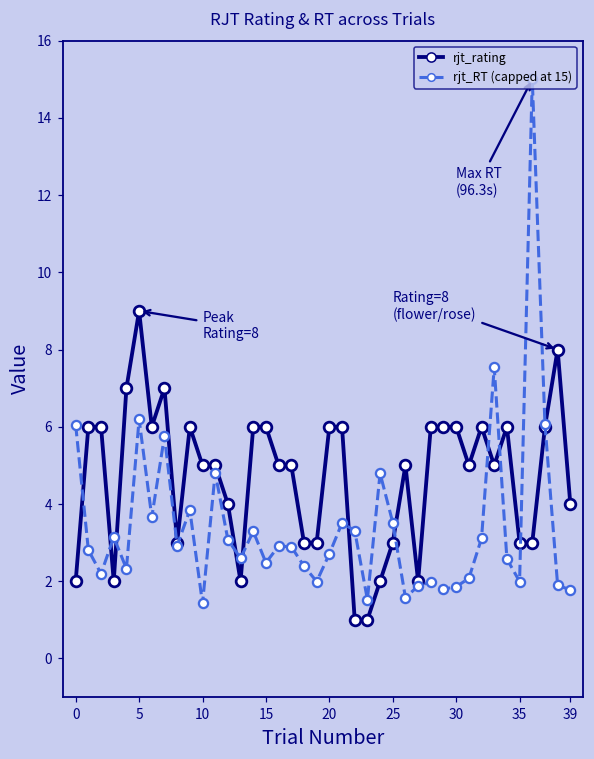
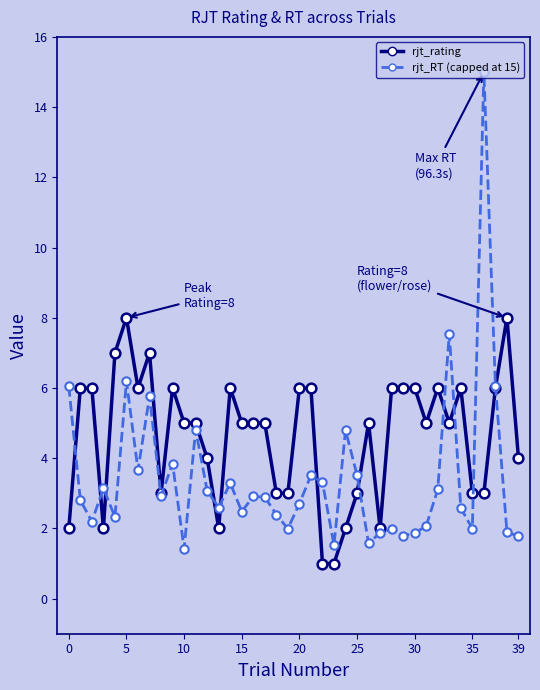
  {
    "rjt_rating": {
      "0": 2,
-     "5": 9,
+     "5": 8,
      "10": 5,
-     "15": 6,
+     "15": 5,
      "20": 6,
      "25": 3,
      "30": 6,
      "35": 3,
      "39": 4
    },
    "rjt_RT (capped at 15)": {
      "0": 6,
      "5": 6.2,
      "10": 1.4,
      "15": 2.5,
      "20": 2.7,
      "25": 3.5,
      "30": 1.9,
      "35": 2,
      "39": 1.8
    }
  }
